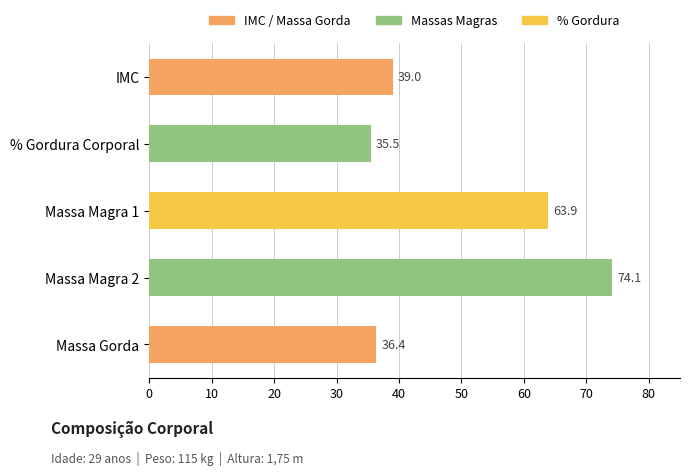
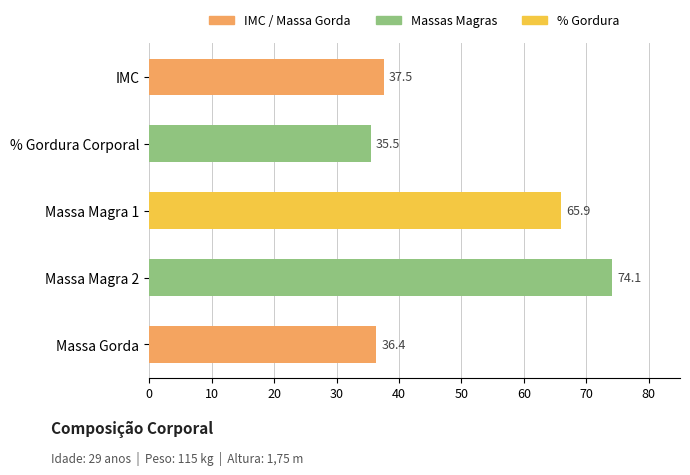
  {
-   "IMC": 39.0,
+   "IMC": 37.5,
    "% Gordura Corporal": 35.5,
-   "Massa Magra 1": 63.9,
+   "Massa Magra 1": 65.9,
    "Massa Magra 2": 74.1,
    "Massa Gorda": 36.4
  }
